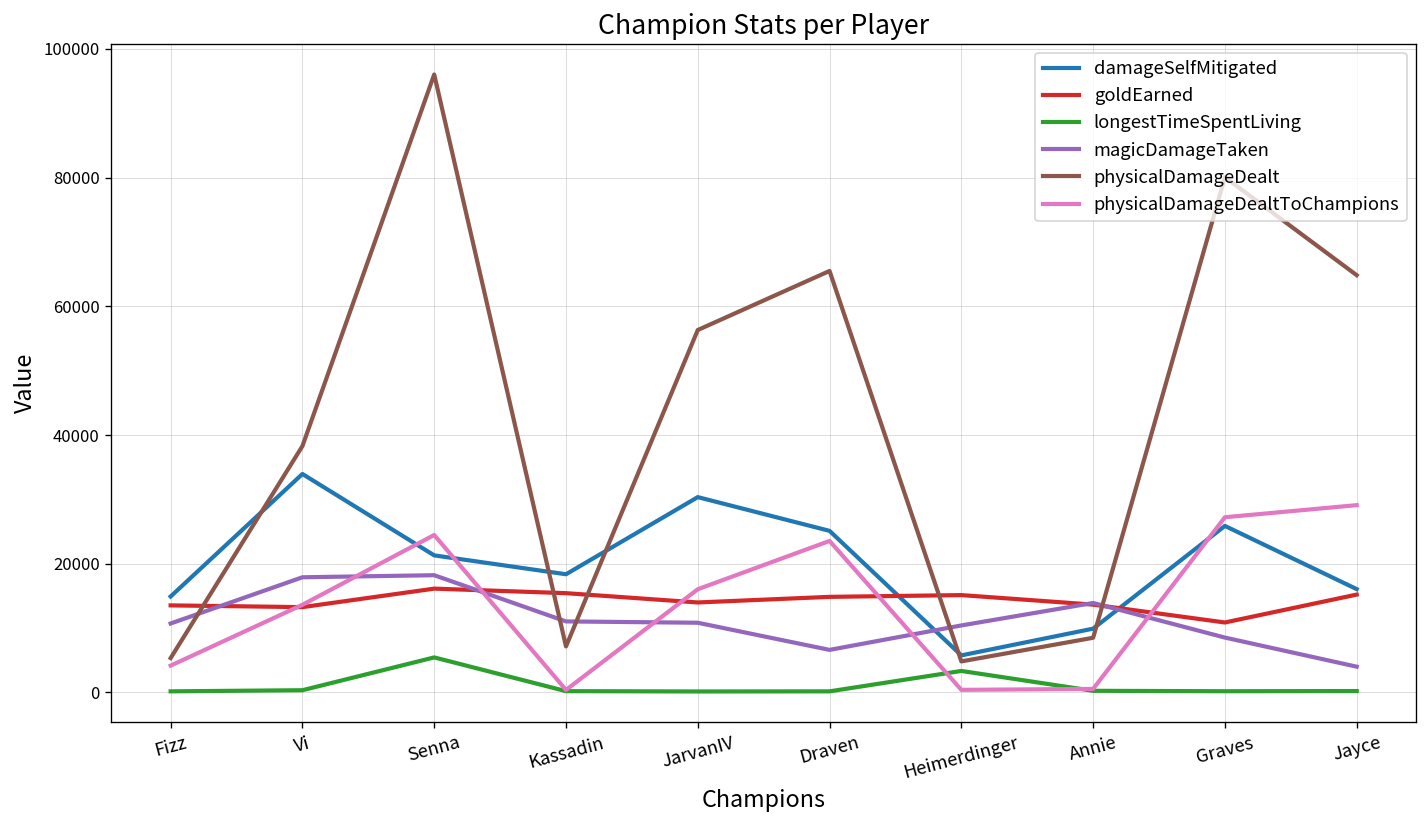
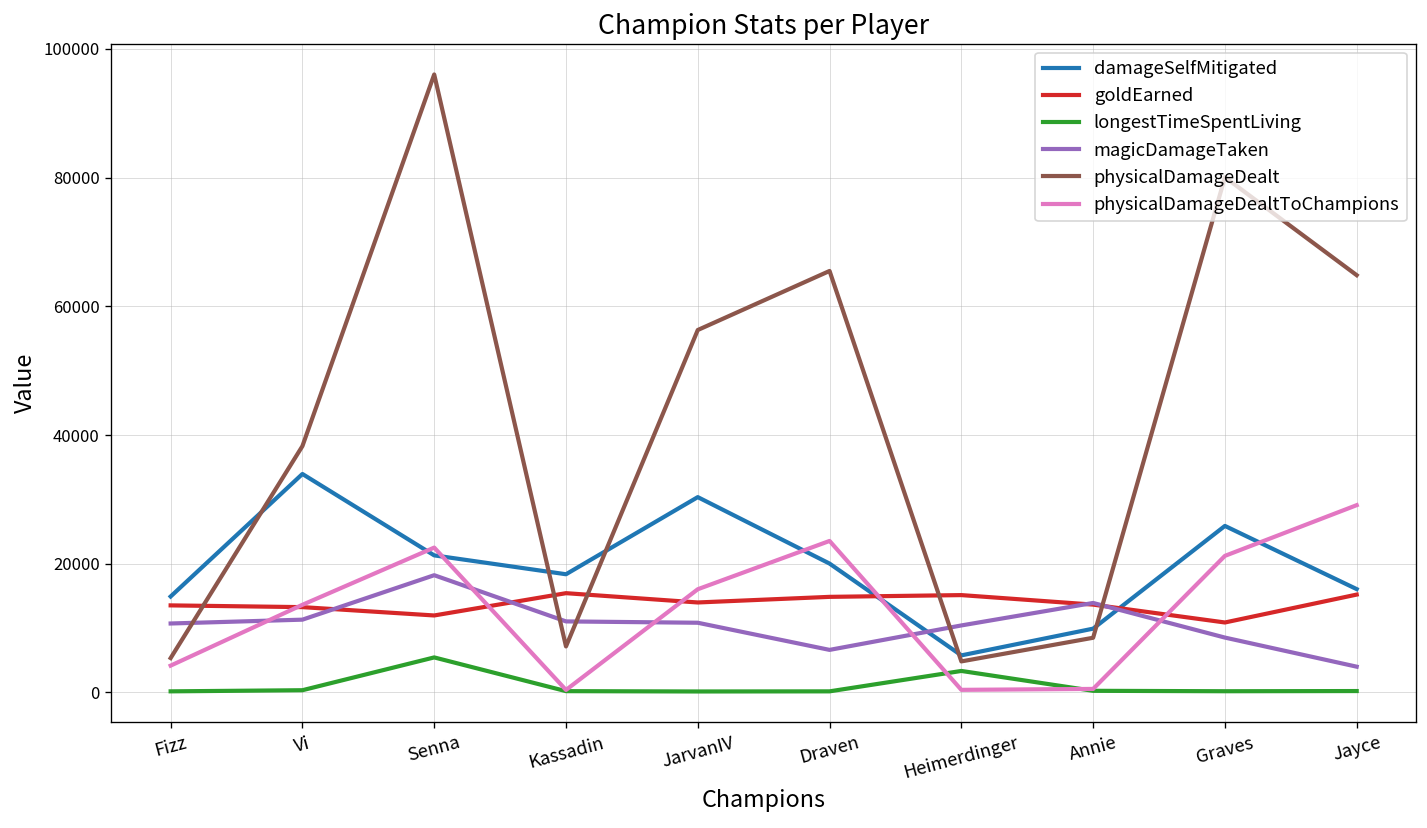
  {
    "damageSelfMitigated": {
      "Fizz": 15000,
      "Vi": 34000,
      "Senna": 21000,
      "Kassadin": 18000,
      "JarvanIV": 30000,
-     "Draven": 25000,
+     "Draven": 20000,
      "Heimerdinger": 6000,
      "Annie": 10000,
      "Graves": 26000,
      "Jayce": 16000
    },
    "goldEarned": {
      "Fizz": 14000,
-     "Senna": 16000,
+     "Senna": 12000,
      "Kassadin": 15000,
      "JarvanIV": 14000,
      "Draven": 15000,
      "Heimerdinger": 15000,
      "Graves": 11000,
      "Jayce": 15000
    },
    "longestTimeSpentLiving": {
      "Fizz": 0,
      "Vi": 0,
      "Senna": 5000,
      "JarvanIV": 0,
      "Draven": 0,
      "Heimerdinger": 3000,
      "Graves": 0,
      "Jayce": 0
    },
    "magicDamageTaken": {
      "Fizz": 11000,
-     "Vi": 18000,
+     "Vi": 11000,
      "Senna": 18000,
      "Kassadin": 11000,
      "JarvanIV": 11000,
      "Draven": 7000,
      "Heimerdinger": 10000,
      "Graves": 9000,
      "Jayce": 4000
    },
    "physicalDamageDealt": {
      "Fizz": 5000,
      "Vi": 38000,
      "Senna": 96000,
      "Kassadin": 7000,
      "JarvanIV": 56000,
      "Draven": 66000,
      "Heimerdinger": 5000,
      "Annie": 8000,
      "Jayce": 65000
    },
    "physicalDamageDealtToChampions": {
      "Fizz": 4000,
-     "Senna": 24000,
+     "Senna": 23000,
      "JarvanIV": 16000,
      "Draven": 24000,
      "Heimerdinger": 0,
-     "Graves": 27000,
+     "Graves": 21000,
      "Jayce": 29000
    }
  }
